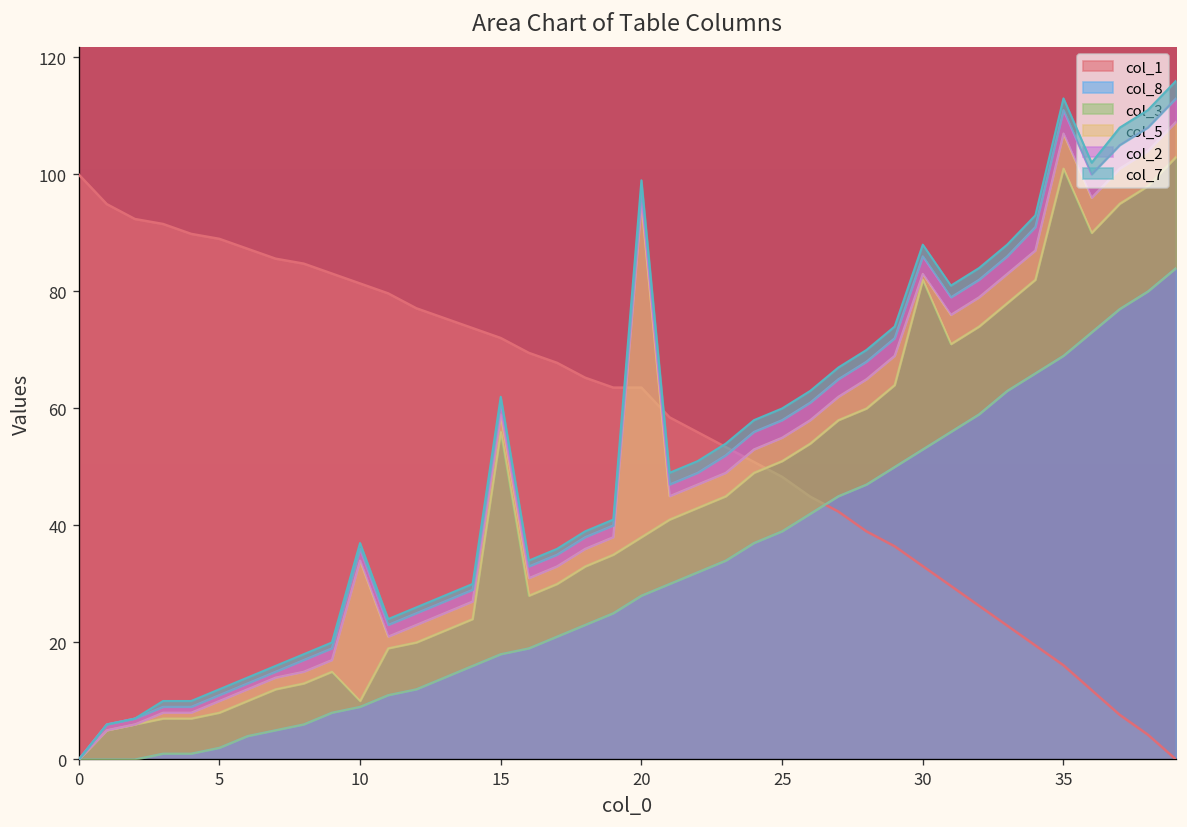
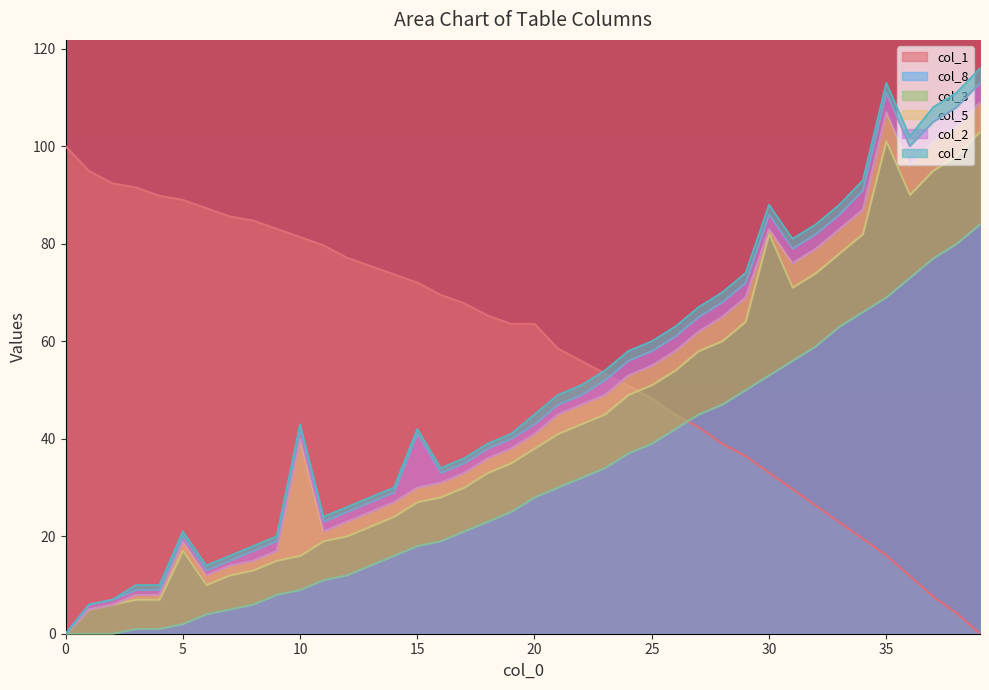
  {
    "col_1": {
      "0": 100,
      "5": 89,
      "10": 81,
      "15": 72,
      "20": 64,
      "25": 48,
      "30": 33,
      "35": 16
    },
    "col_3": {
-     "5": 6,
-     "10": 1,
-     "15": 38,
+     "5": 15,
+     "10": 7,
+     "15": 9,
      "20": 10,
      "25": 12,
      "30": 29,
      "35": 32
    },
    "col_5": {
      "5": 2,
      "10": 24,
      "15": 3,
-     "20": 57,
+     "20": 3,
      "25": 4,
      "30": 1,
      "35": 6
    },
    "col_2": {
      "5": 1,
      "10": 2,
-     "15": 2,
+     "15": 11,
      "20": 2,
      "25": 3,
      "30": 3,
      "35": 4
    }
  }
